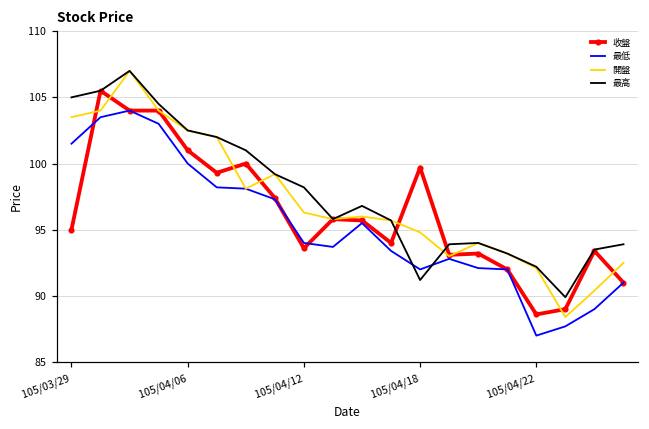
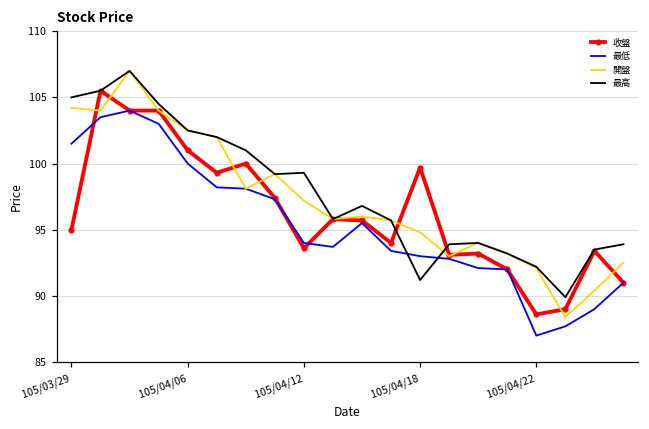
  {
    "收盤": {
      "105/03/29": 95.0,
      "105/04/06": 101.0,
      "105/04/12": 93.6,
      "105/04/18": 99.7,
      "105/04/22": 88.6
    },
    "最低": {
      "105/03/29": 101.5,
      "105/04/06": 100,
      "105/04/12": 94,
-     "105/04/18": 92,
+     "105/04/18": 93,
      "105/04/22": 87
    },
    "開盤": {
-     "105/03/29": 103.5,
-     "105/04/12": 96.3,
+     "105/03/29": 104.2,
+     "105/04/12": 97.2,
      "105/04/18": 94.8
    },
    "最高": {
      "105/03/29": 105.0,
-     "105/04/12": 98.2,
+     "105/04/12": 99.3,
      "105/04/18": 91.2
    }
  }
